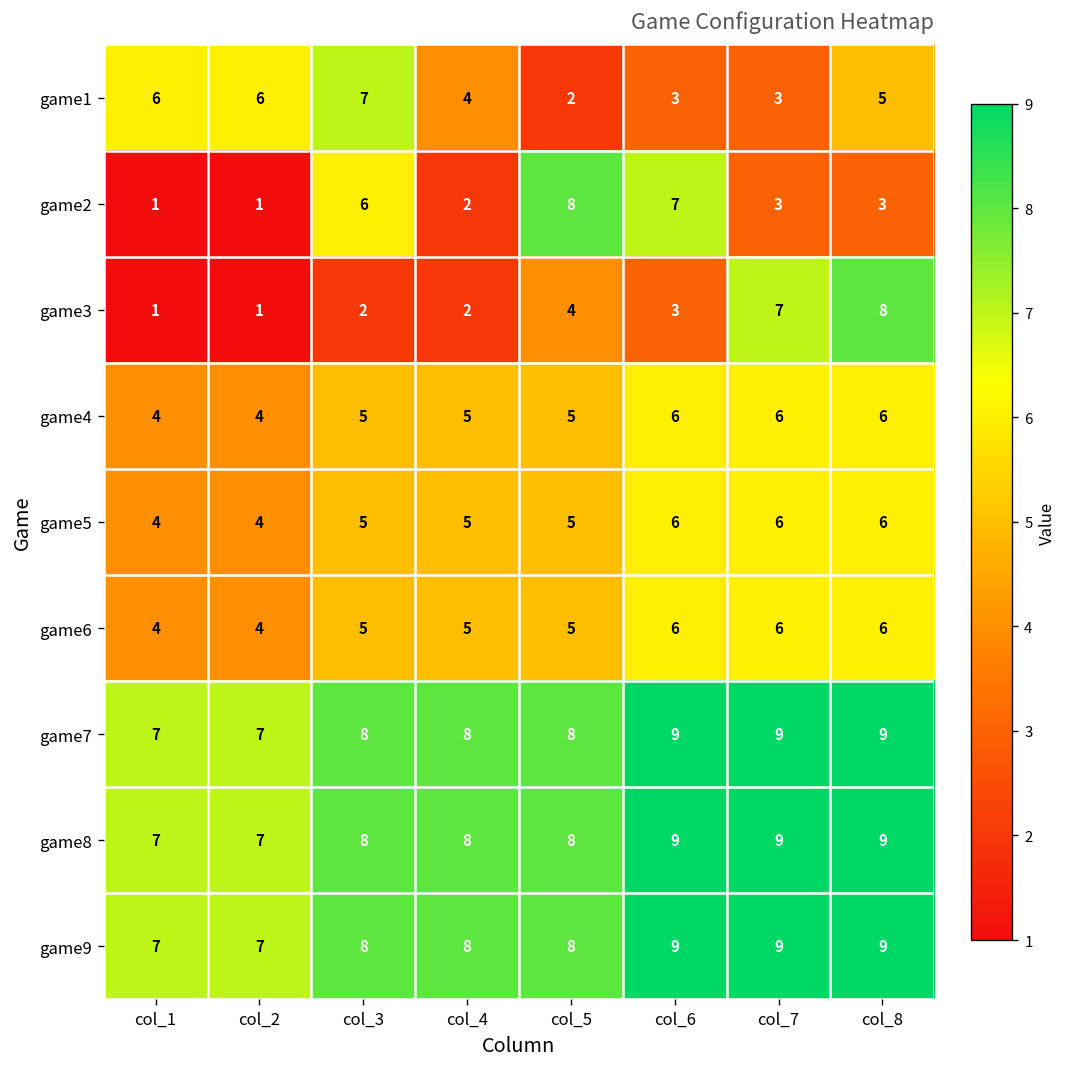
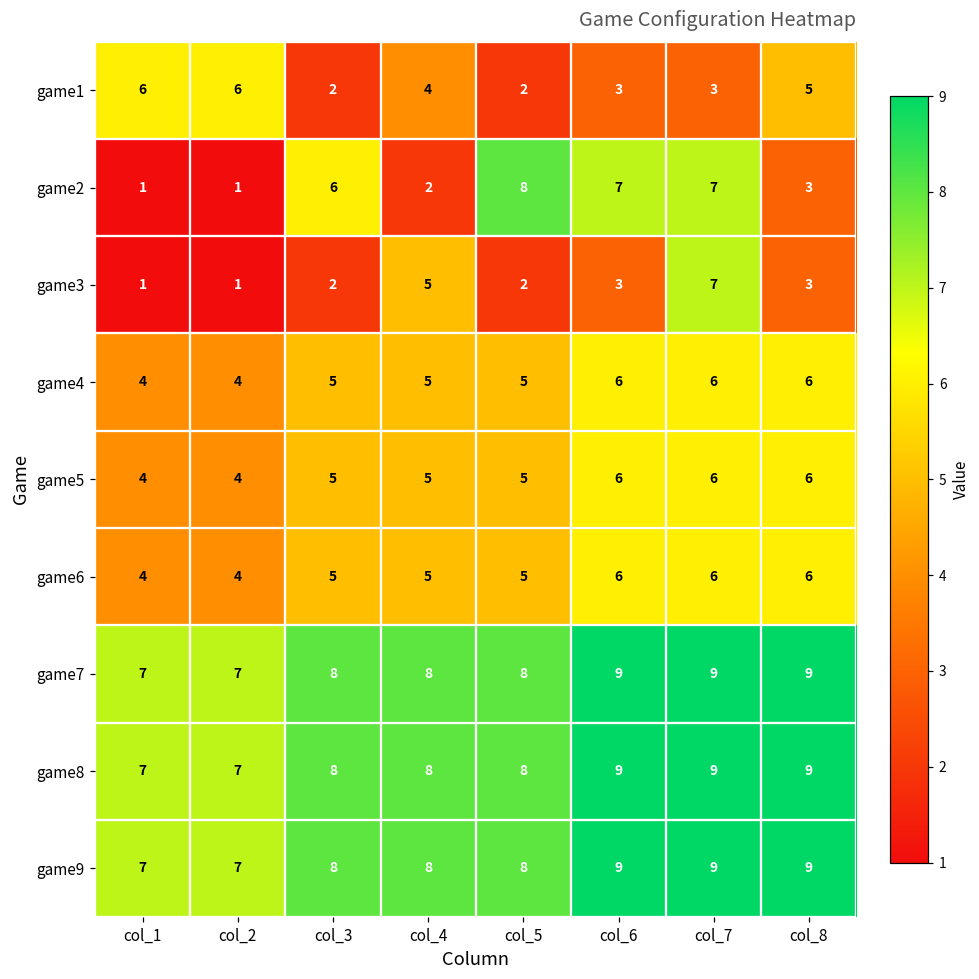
  {
    "game1": {
      "col_1": 6,
      "col_2": 6,
-     "col_3": 7,
+     "col_3": 2,
      "col_4": 4,
      "col_5": 2,
      "col_6": 3,
      "col_7": 3,
      "col_8": 5
    },
    "game2": {
      "col_1": 1,
      "col_2": 1,
      "col_3": 6,
      "col_4": 2,
      "col_5": 8,
      "col_6": 7,
-     "col_7": 3,
+     "col_7": 7,
      "col_8": 3
    },
    "game3": {
      "col_1": 1,
      "col_2": 1,
      "col_3": 2,
-     "col_4": 2,
-     "col_5": 4,
+     "col_4": 5,
+     "col_5": 2,
      "col_6": 3,
      "col_7": 7,
-     "col_8": 8
+     "col_8": 3
    },
    "game4": {
      "col_1": 4,
      "col_2": 4,
      "col_3": 5,
      "col_4": 5,
      "col_5": 5,
      "col_6": 6,
      "col_7": 6,
      "col_8": 6
    },
    "game5": {
      "col_1": 4,
      "col_2": 4,
      "col_3": 5,
      "col_4": 5,
      "col_5": 5,
      "col_6": 6,
      "col_7": 6,
      "col_8": 6
    },
    "game6": {
      "col_1": 4,
      "col_2": 4,
      "col_3": 5,
      "col_4": 5,
      "col_5": 5,
      "col_6": 6,
      "col_7": 6,
      "col_8": 6
    },
    "game7": {
      "col_1": 7,
      "col_2": 7,
      "col_3": 8,
      "col_4": 8,
      "col_5": 8,
      "col_6": 9,
      "col_7": 9,
      "col_8": 9
    },
    "game8": {
      "col_1": 7,
      "col_2": 7,
      "col_3": 8,
      "col_4": 8,
      "col_5": 8,
      "col_6": 9,
      "col_7": 9,
      "col_8": 9
    },
    "game9": {
      "col_1": 7,
      "col_2": 7,
      "col_3": 8,
      "col_4": 8,
      "col_5": 8,
      "col_6": 9,
      "col_7": 9,
      "col_8": 9
    }
  }
